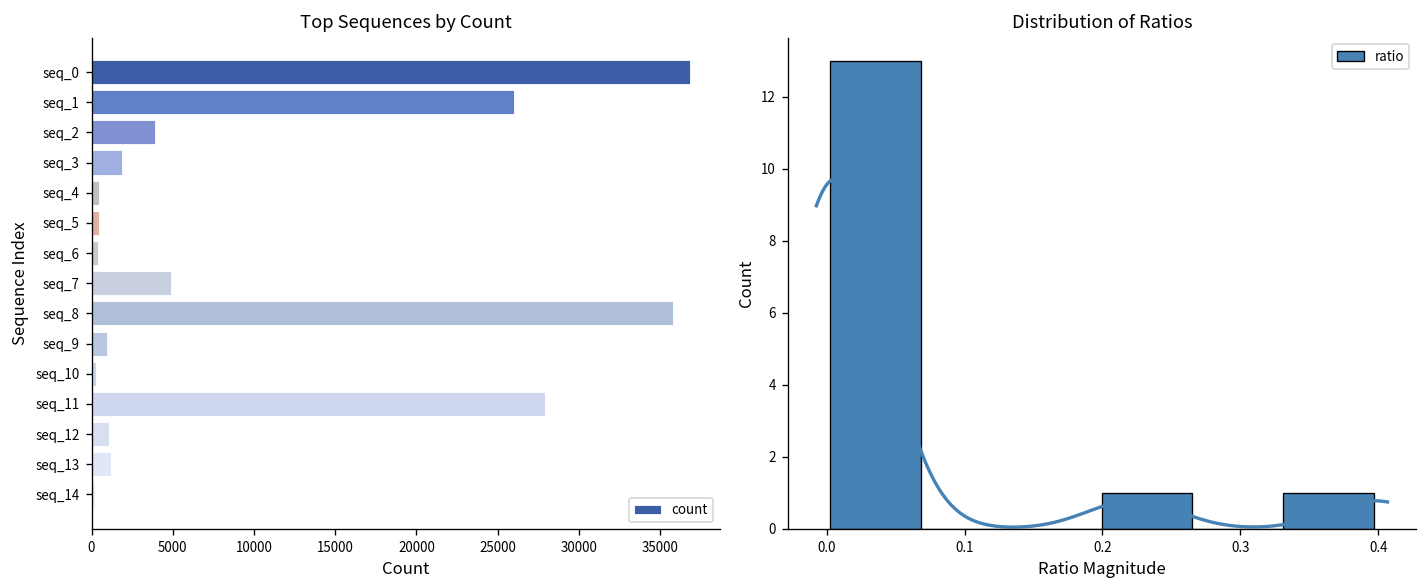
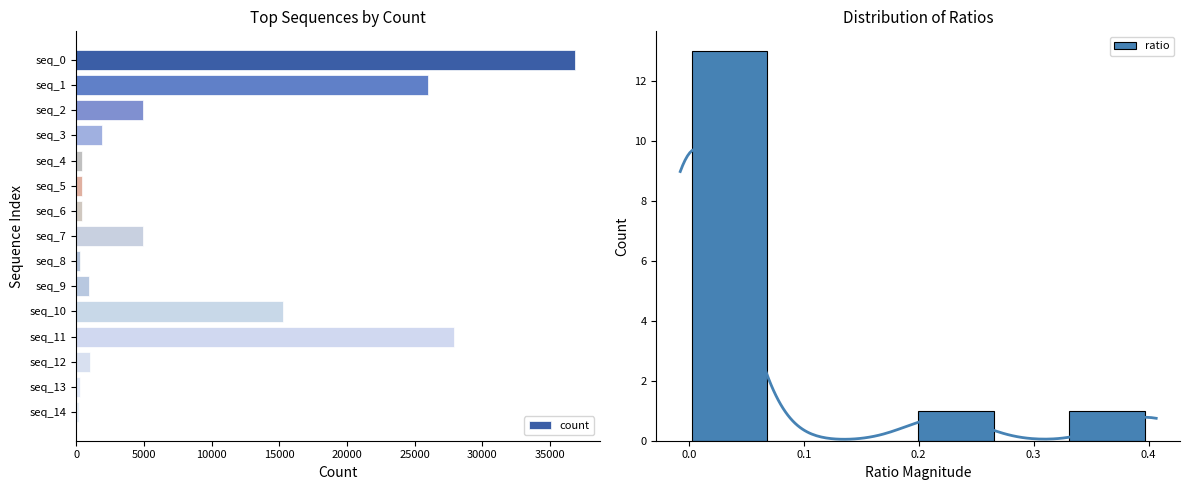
  {
    "Top Sequences by Count": {
      "seq_0": 36800,
      "seq_1": 26000,
-     "seq_2": 3900,
+     "seq_2": 4900,
      "seq_3": 1900,
      "seq_4": 400,
      "seq_5": 400,
      "seq_6": 400,
      "seq_7": 4900,
-     "seq_8": 35800,
+     "seq_8": 300,
      "seq_9": 1000,
-     "seq_10": 300,
+     "seq_10": 15300,
      "seq_11": 27900,
      "seq_12": 1000,
-     "seq_13": 1200,
+     "seq_13": 200,
      "seq_14": 200
    }
  }
